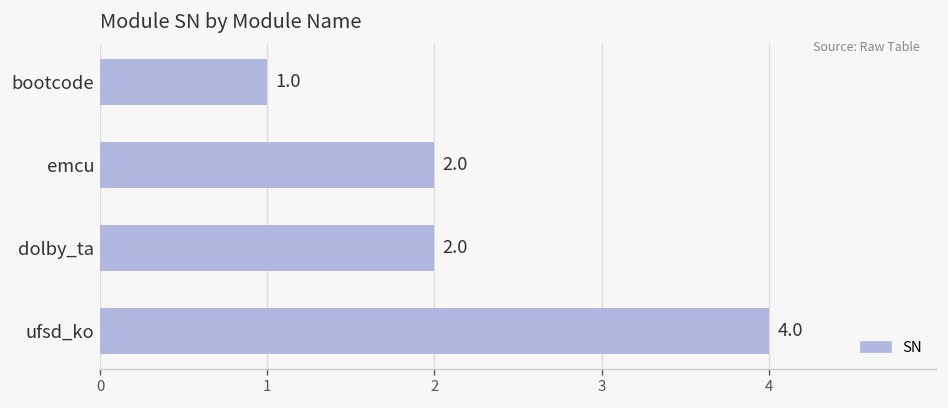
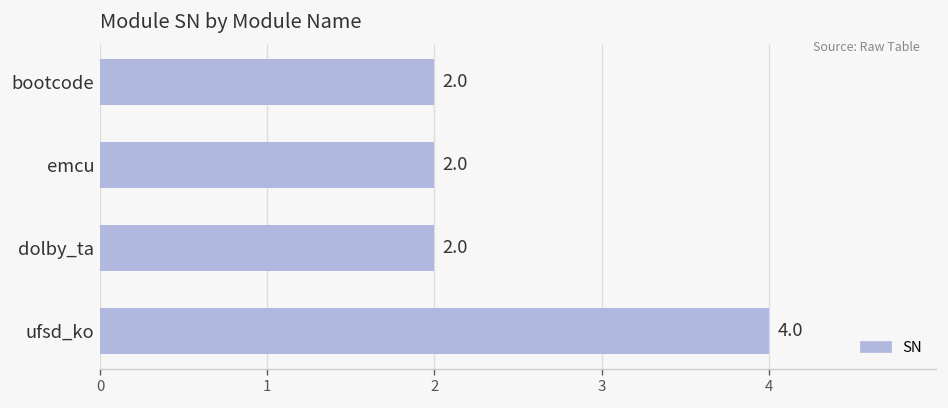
  {
-   "bootcode": 1.0,
+   "bootcode": 2.0,
    "emcu": 2.0,
    "dolby_ta": 2.0,
    "ufsd_ko": 4.0
  }
